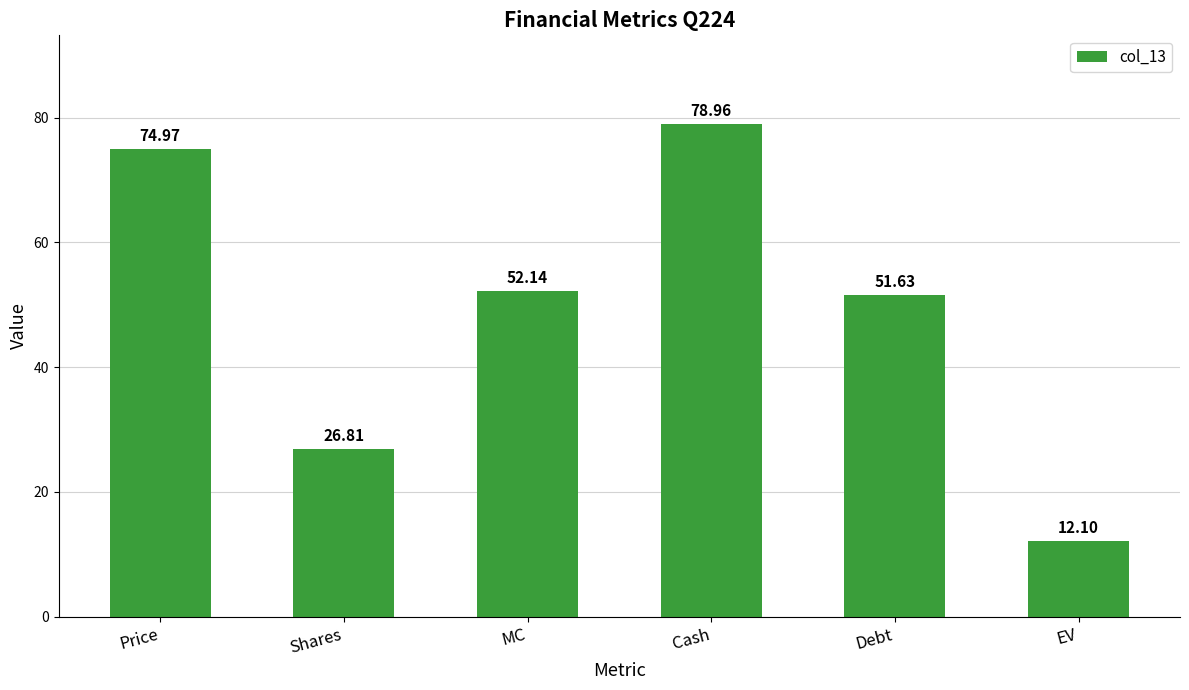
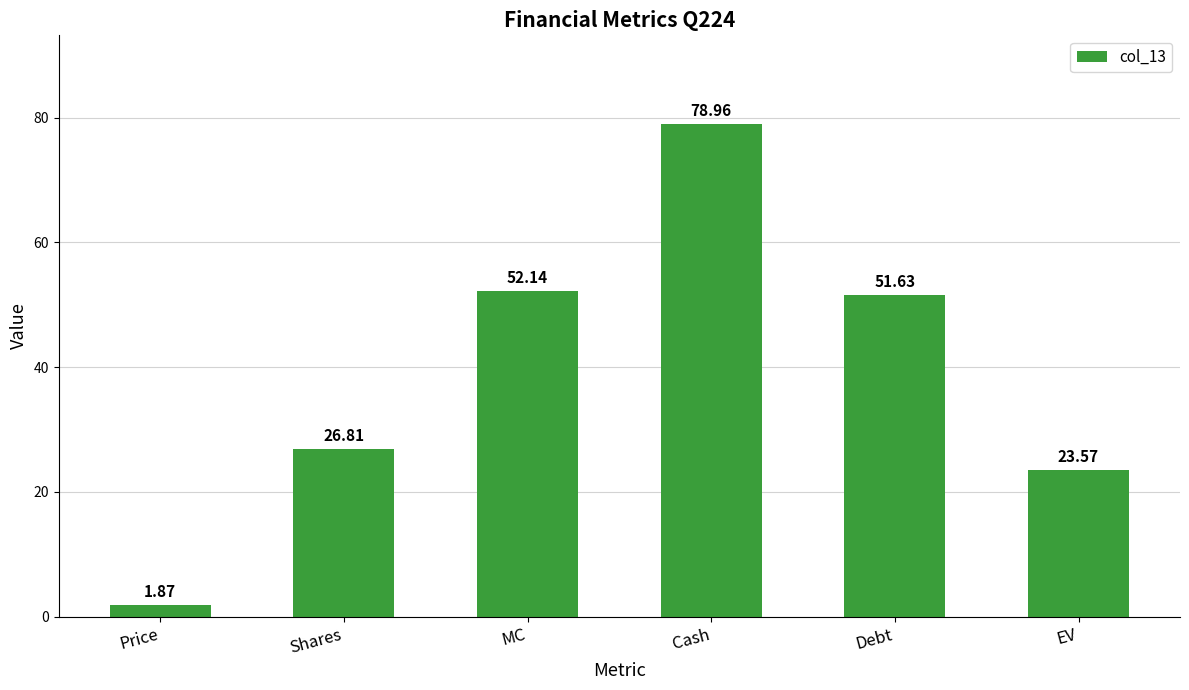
  {
-   "Price": 74.97,
+   "Price": 1.87,
    "Shares": 26.81,
    "MC": 52.14,
    "Cash": 78.96,
    "Debt": 51.63,
-   "EV": 12.10
+   "EV": 23.57
  }
